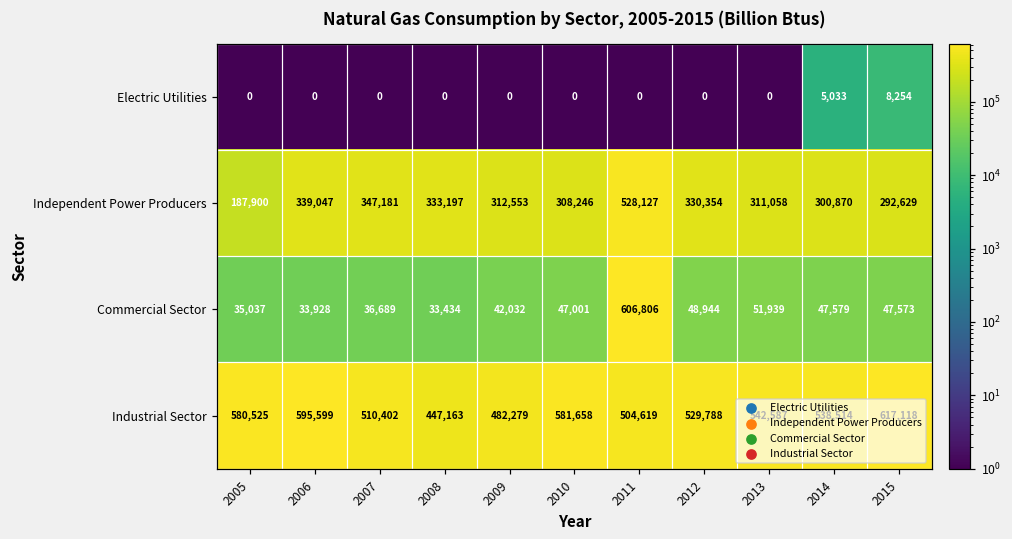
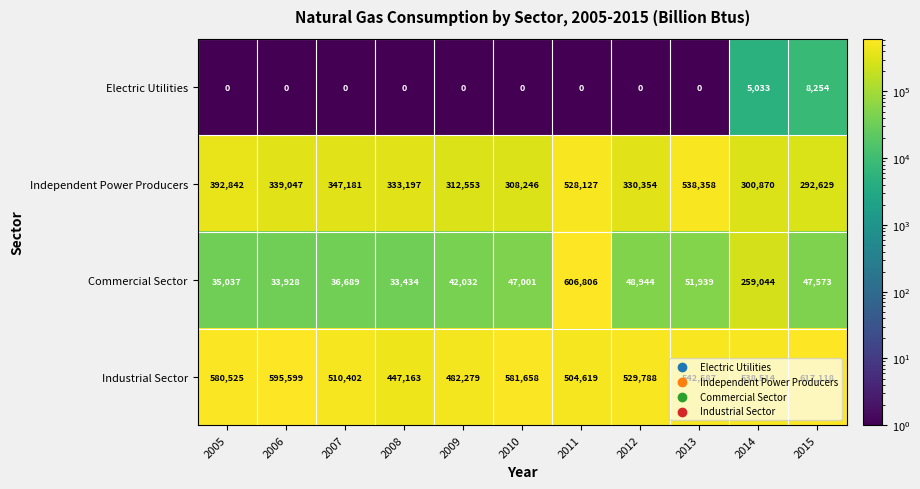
  {
    "Electric Utilities": {
      "2005": "0",
      "2006": "0",
      "2007": "0",
      "2008": "0",
      "2009": "0",
      "2010": "0",
      "2011": "0",
      "2012": "0",
      "2013": "0",
      "2014": "5,033",
      "2015": "8,254"
    },
    "Independent Power Producers": {
-     "2005": "187,900",
+     "2005": "392,842",
      "2006": "339,047",
      "2007": "347,181",
      "2008": "333,197",
      "2009": "312,553",
      "2010": "308,246",
      "2011": "528,127",
      "2012": "330,354",
-     "2013": "311,058",
+     "2013": "538,358",
      "2014": "300,870",
      "2015": "292,629"
    },
    "Commercial Sector": {
      "2005": "35,037",
      "2006": "33,928",
      "2007": "36,689",
      "2008": "33,434",
      "2009": "42,032",
      "2010": "47,001",
      "2011": "606,806",
      "2012": "48,944",
      "2013": "51,939",
-     "2014": "47,579",
+     "2014": "259,044",
      "2015": "47,573"
    },
    "Industrial Sector": {
      "2005": "580,525",
      "2006": "595,599",
      "2007": "510,402",
      "2008": "447,163",
      "2009": "482,279",
      "2010": "581,658",
      "2011": "504,619",
      "2012": "529,788"
    }
  }
